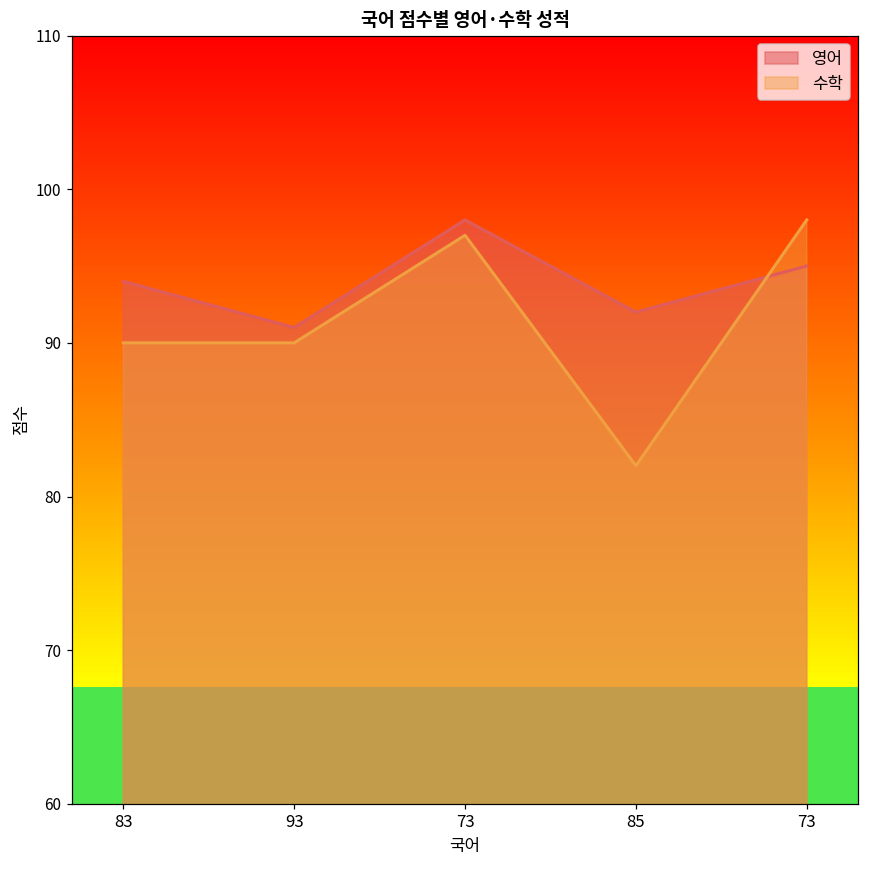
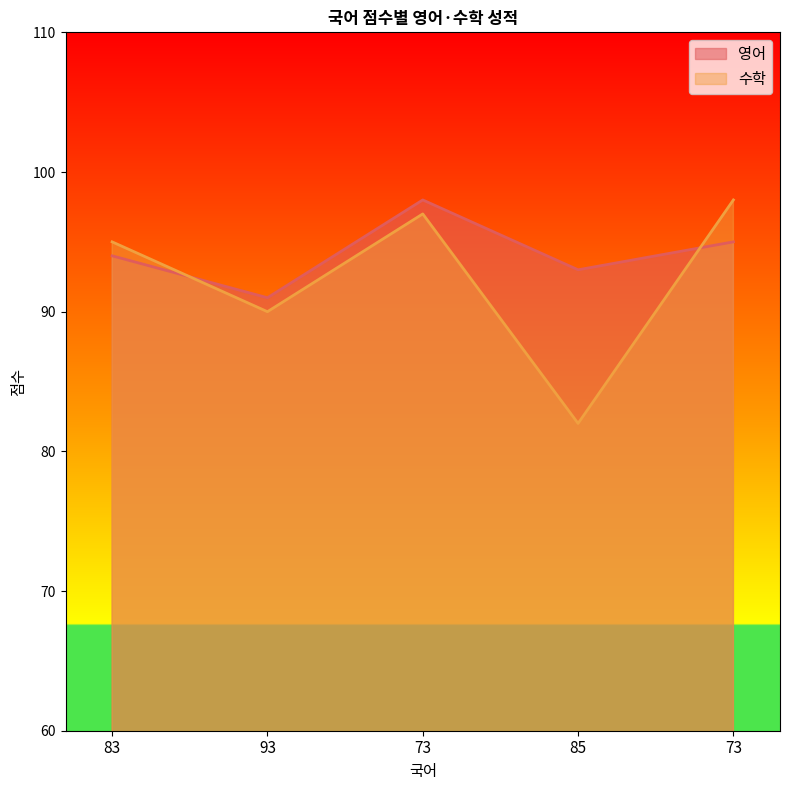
  {
    "영어": {
      "83": 94,
      "93": 91,
-     "85": 92
+     "85": 93
    },
    "수학": {
-     "83": 90,
+     "83": 95,
      "93": 90,
      "85": 82
    }
  }
